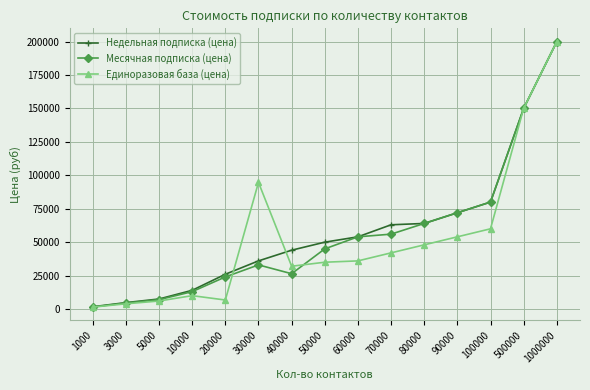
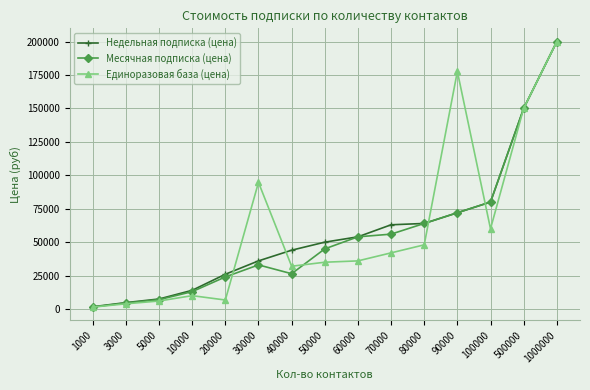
  {
    "Недельная подписка (цена)": {
      "20000": 26000,
      "30000": 36000,
      "40000": 44000,
      "50000": 50000,
      "70000": 63000
    },
    "Месячная подписка (цена)": {
      "20000": 24000,
      "30000": 33000,
      "40000": 26000,
      "50000": 45000,
      "70000": 56000
    },
    "Единоразовая база (цена)": {
      "10000": 10000,
      "20000": 7000,
      "30000": 95000,
      "40000": 32000,
      "50000": 35000,
      "60000": 36000,
      "70000": 42000,
      "80000": 48000,
-     "90000": 54000,
+     "90000": 178000,
      "100000": 60000
    }
  }
